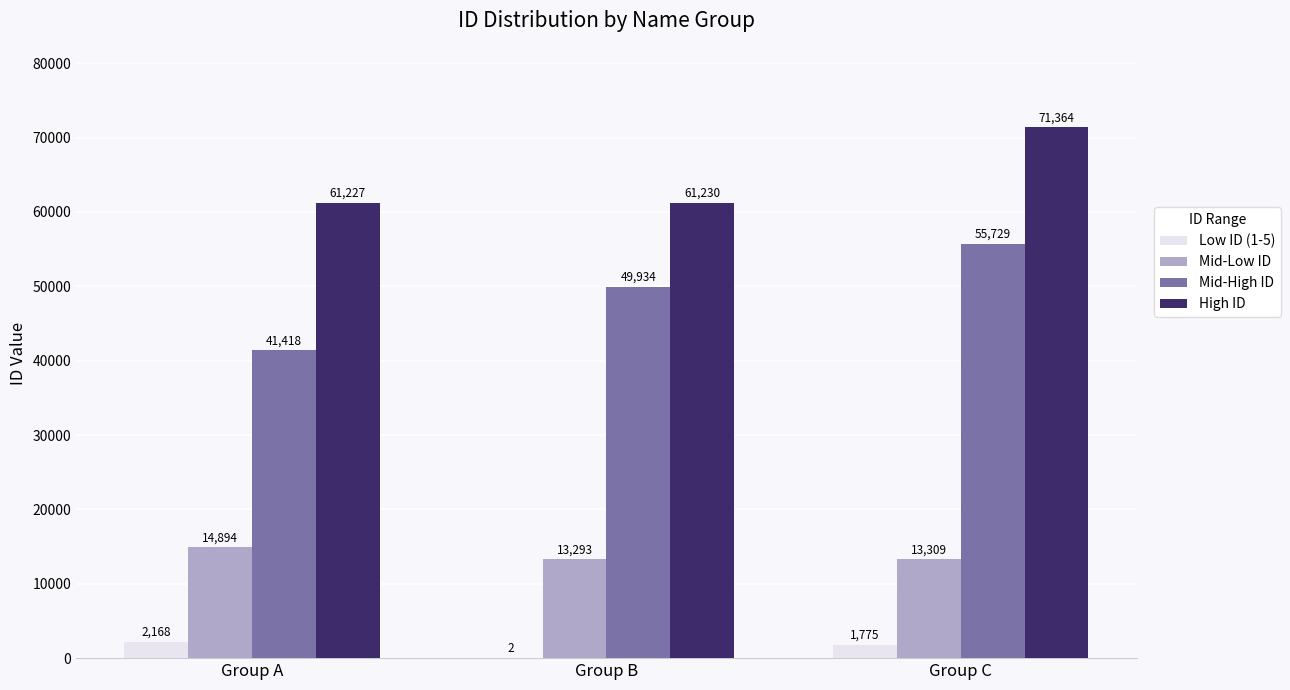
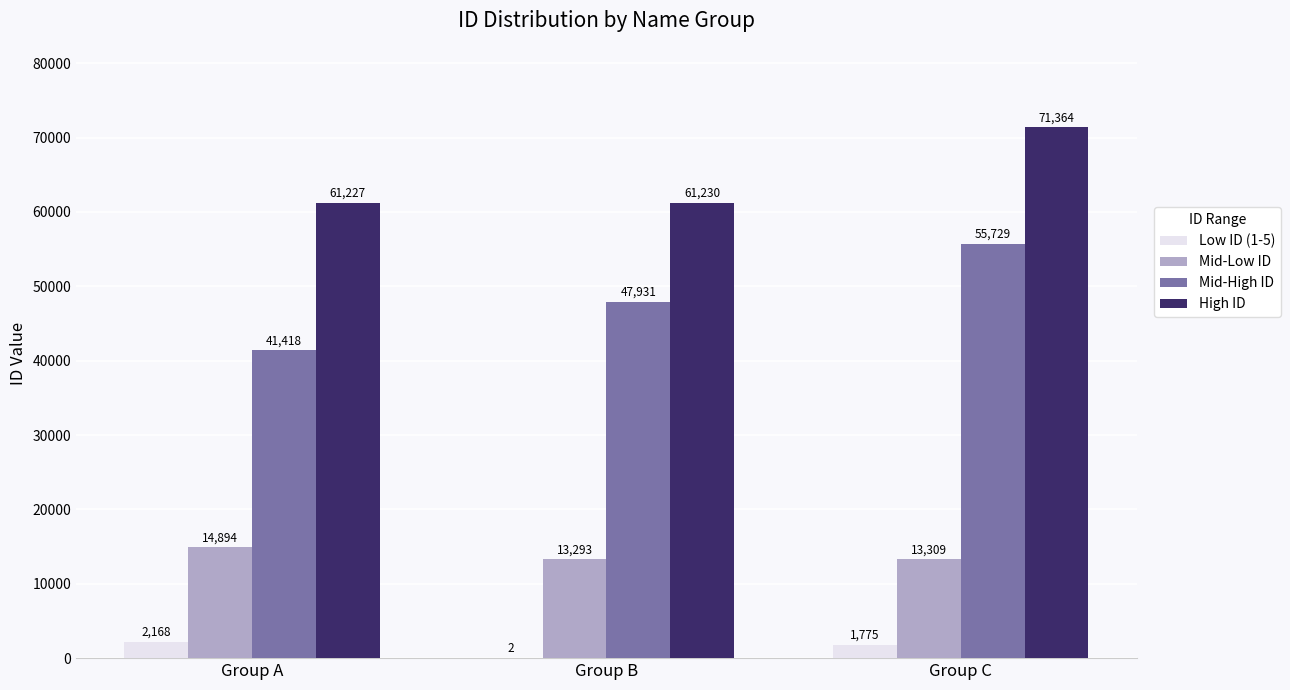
  {
    "Low ID (1-5)": {
      "Group A": "2,168",
      "Group B": "2",
      "Group C": "1,775"
    },
    "Mid-Low ID": {
      "Group A": "14,894",
      "Group B": "13,293",
      "Group C": "13,309"
    },
    "Mid-High ID": {
      "Group A": "41,418",
-     "Group B": "49,934",
+     "Group B": "47,931",
      "Group C": "55,729"
    },
    "High ID": {
      "Group A": "61,227",
      "Group B": "61,230",
      "Group C": "71,364"
    }
  }
